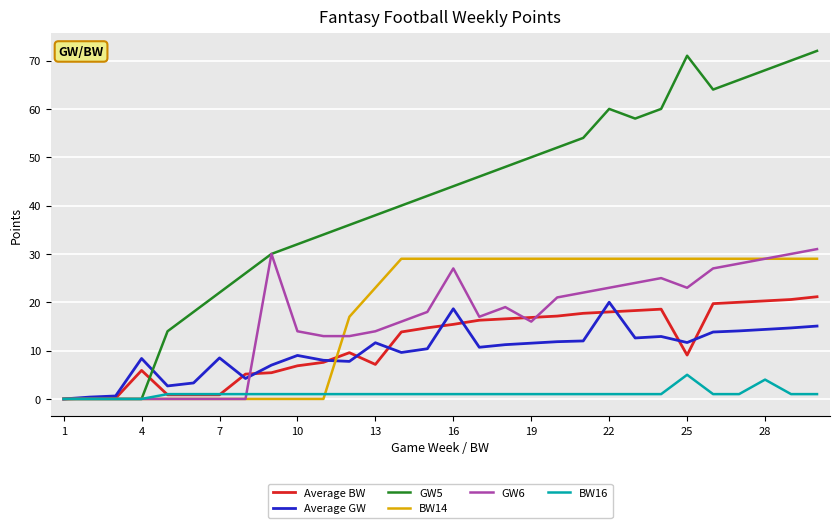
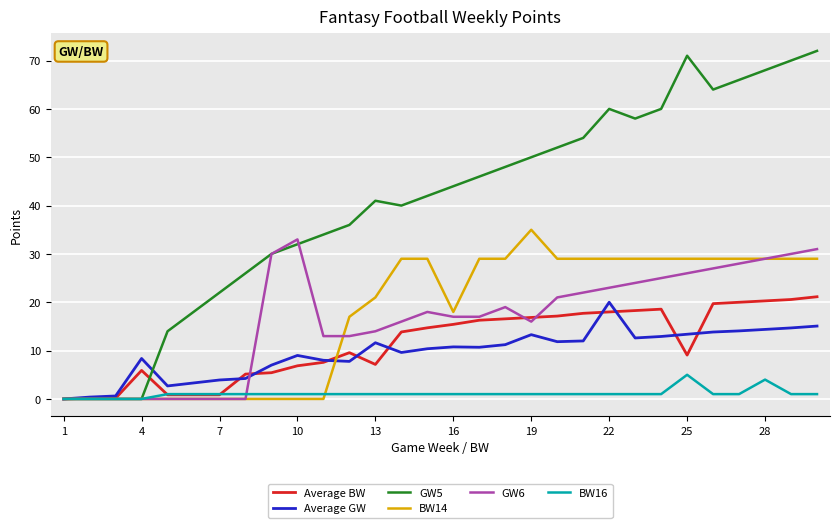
  {
    "Average BW": {
      "4": 6,
      "10": 7,
      "13": 7,
      "16": 15,
      "19": 17,
      "22": 18,
      "25": 9,
      "28": 20
    },
    "Average GW": {
      "4": 8,
-     "7": 8,
+     "7": 4,
      "10": 9,
      "13": 12,
-     "16": 19,
-     "19": 12,
+     "16": 11,
+     "19": 13,
      "22": 20,
-     "25": 12,
+     "25": 13,
      "28": 14
    },
    "GW5": {
      "7": 22,
      "10": 32,
-     "13": 38,
+     "13": 41,
      "16": 44,
      "19": 50,
      "22": 60,
      "25": 71,
      "28": 68
    },
    "BW14": {
      "10": 0,
-     "13": 23,
-     "16": 29,
-     "19": 29,
+     "13": 21,
+     "16": 18,
+     "19": 35,
      "22": 29,
      "25": 29
    },
    "GW6": {
-     "10": 14,
+     "10": 33,
      "13": 14,
-     "16": 27,
+     "16": 17,
      "19": 16,
      "22": 23,
-     "25": 23
+     "25": 26
    },
    "BW16": {
      "10": 1,
      "13": 1,
      "16": 1,
      "19": 1,
      "22": 1,
      "25": 5,
      "28": 4
    }
  }
